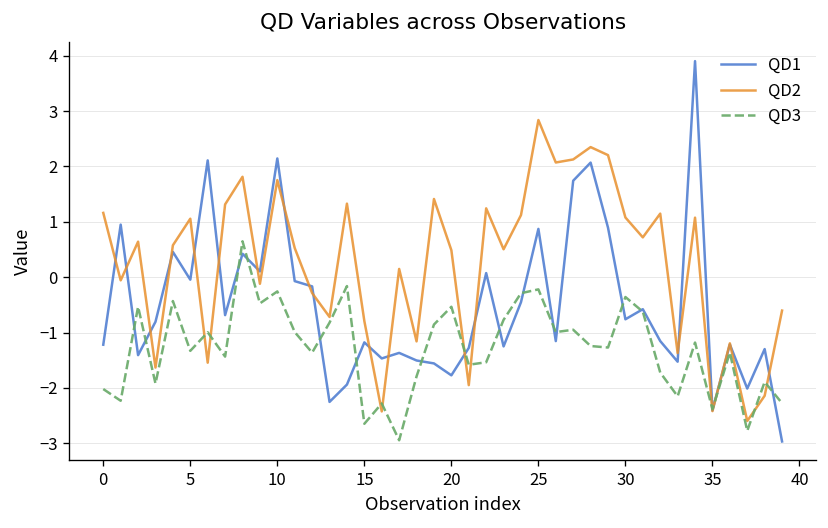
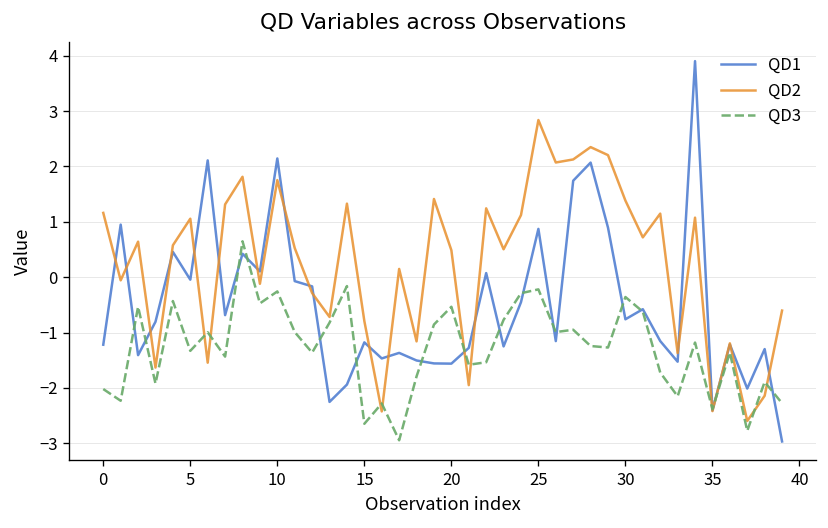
  {
    "QD1": {
      "0": -1.2,
      "5": 0.0,
      "10": 2.1,
      "15": -1.2,
-     "20": -1.8,
+     "20": -1.6,
      "25": 0.9,
      "30": -0.8
    },
    "QD2": {
      "0": 1.2,
      "5": 1.1,
      "10": 1.8,
      "15": -0.8,
      "20": 0.5,
      "25": 2.8,
-     "30": 1.1
+     "30": 1.4
    },
    "QD3": {
      "0": -2.0,
      "5": -1.3,
      "10": -0.3,
      "15": -2.6,
      "20": -0.5,
      "25": -0.2,
      "30": -0.4
    }
  }
